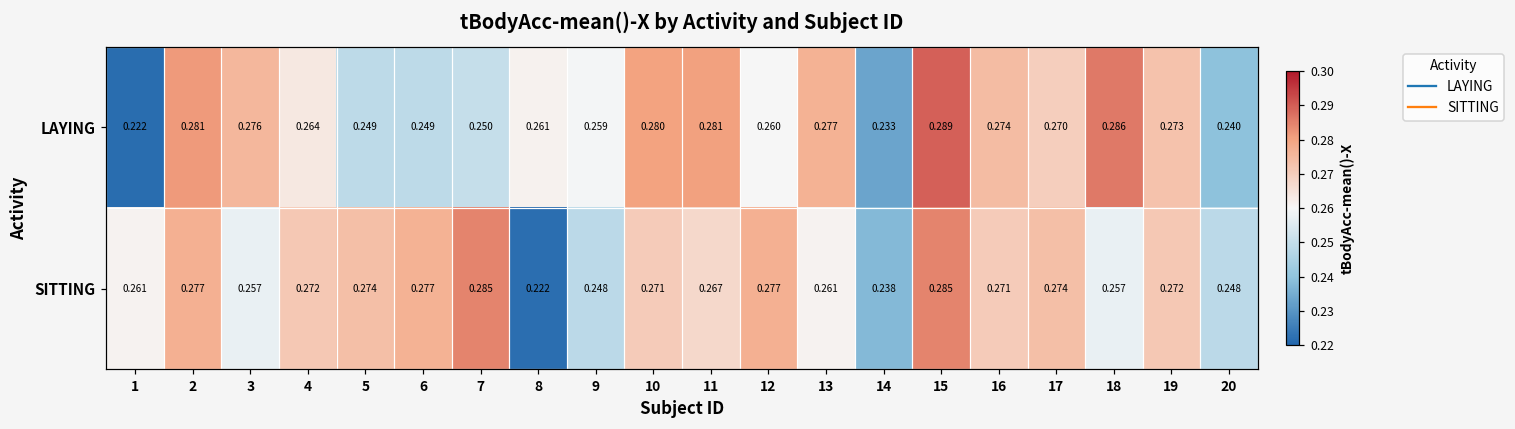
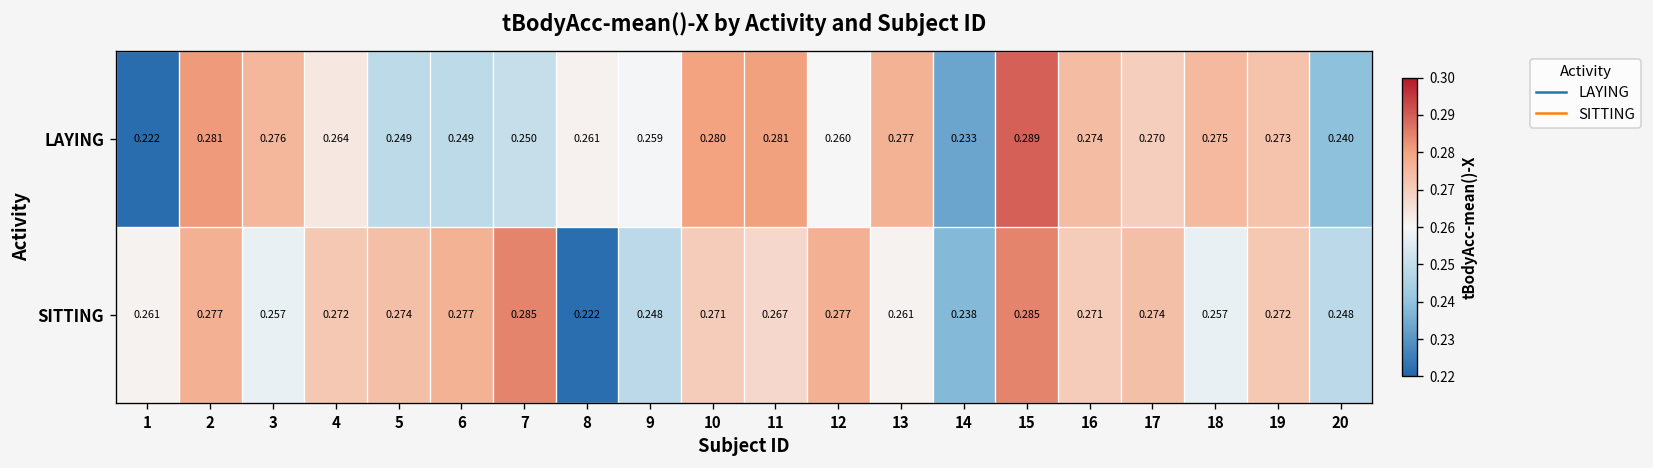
  {
    "LAYING": {
      "1": 0.222,
      "2": 0.281,
      "3": 0.276,
      "4": 0.264,
      "5": 0.249,
      "6": 0.249,
      "7": 0.250,
      "8": 0.261,
      "9": 0.259,
      "10": 0.280,
      "11": 0.281,
      "12": 0.260,
      "13": 0.277,
      "14": 0.233,
      "15": 0.289,
      "16": 0.274,
      "17": 0.270,
-     "18": 0.286,
+     "18": 0.275,
      "19": 0.273,
      "20": 0.240
    },
    "SITTING": {
      "1": 0.261,
      "2": 0.277,
      "3": 0.257,
      "4": 0.272,
      "5": 0.274,
      "6": 0.277,
      "7": 0.285,
      "8": 0.222,
      "9": 0.248,
      "10": 0.271,
      "11": 0.267,
      "12": 0.277,
      "13": 0.261,
      "14": 0.238,
      "15": 0.285,
      "16": 0.271,
      "17": 0.274,
      "18": 0.257,
      "19": 0.272,
      "20": 0.248
    }
  }
